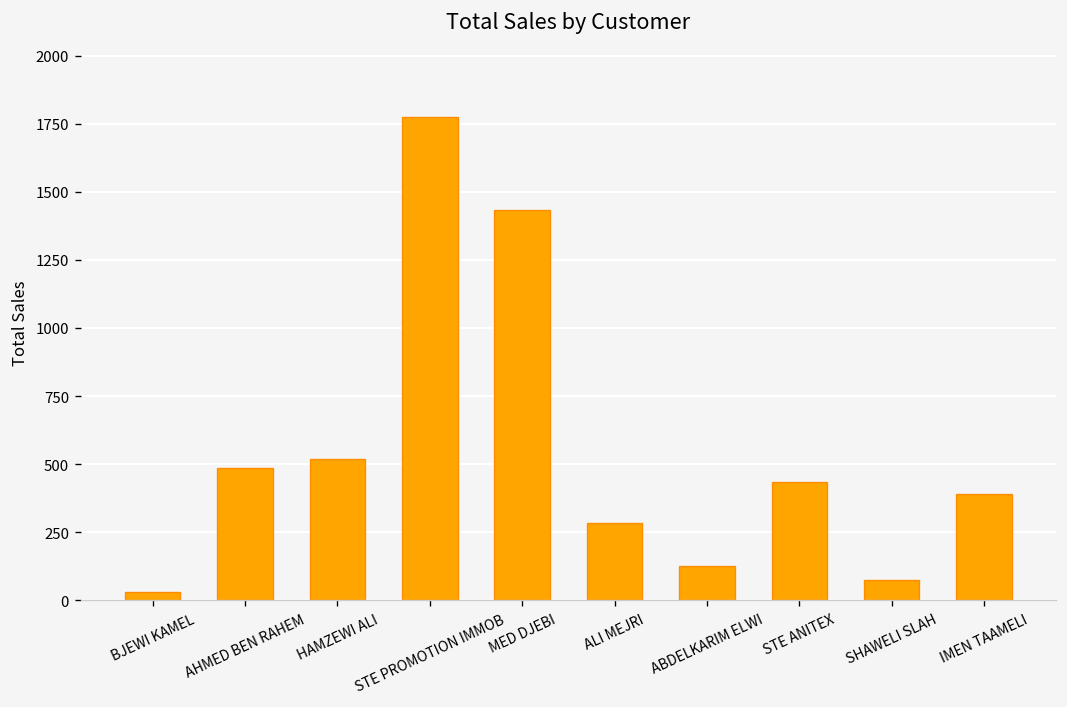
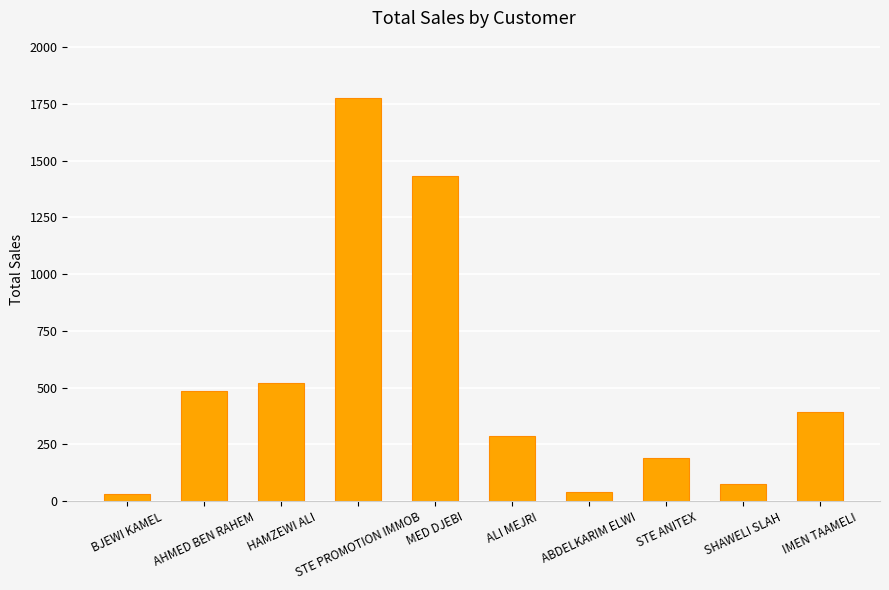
  {
    "BJEWI KAMEL": 30,
    "AHMED BEN RAHEM": 490,
    "HAMZEWI ALI": 520,
    "STE PROMOTION IMMOB": 1770,
    "MED DJEBI": 1430,
    "ALI MEJRI": 280,
-   "ABDELKARIM ELWI": 120,
-   "STE ANITEX": 440,
+   "ABDELKARIM ELWI": 40,
+   "STE ANITEX": 190,
    "SHAWELI SLAH": 80,
    "IMEN TAAMELI": 390
  }
